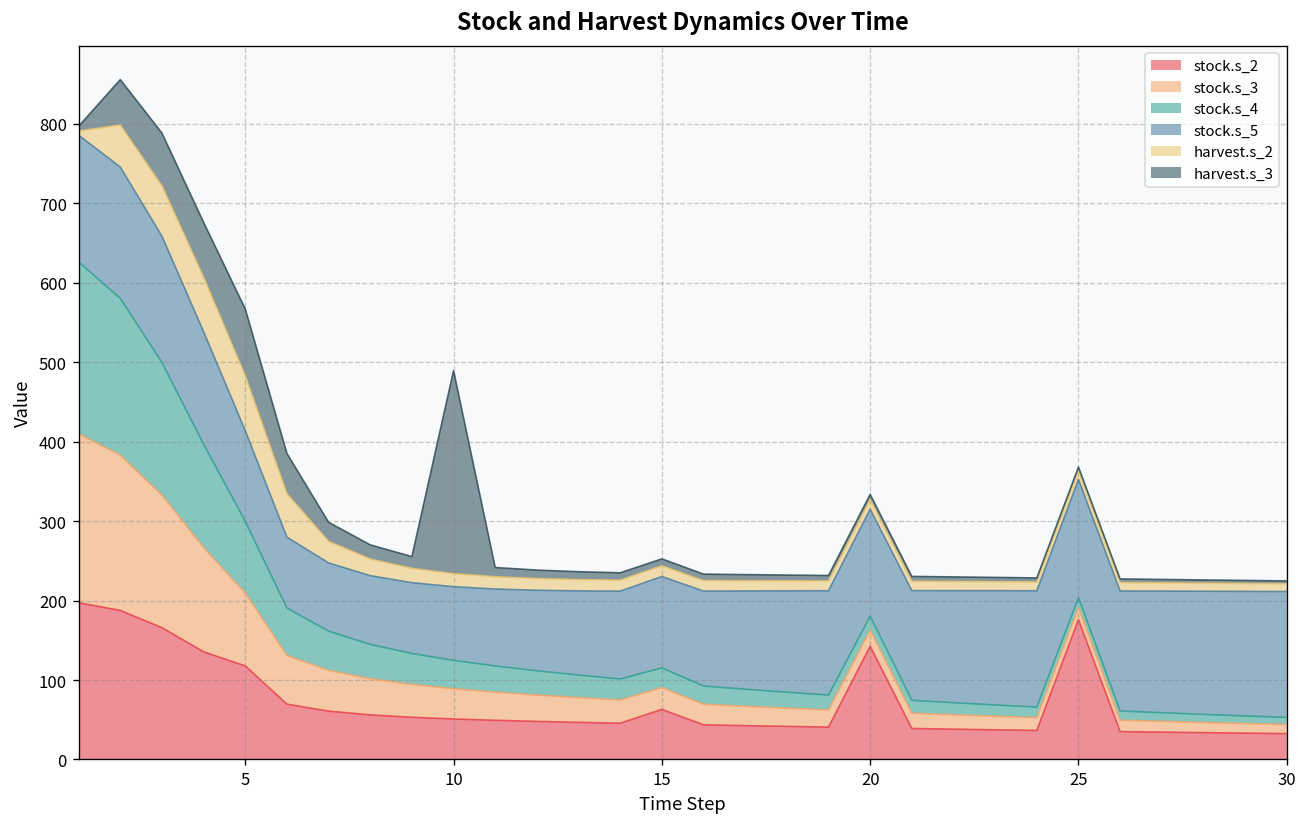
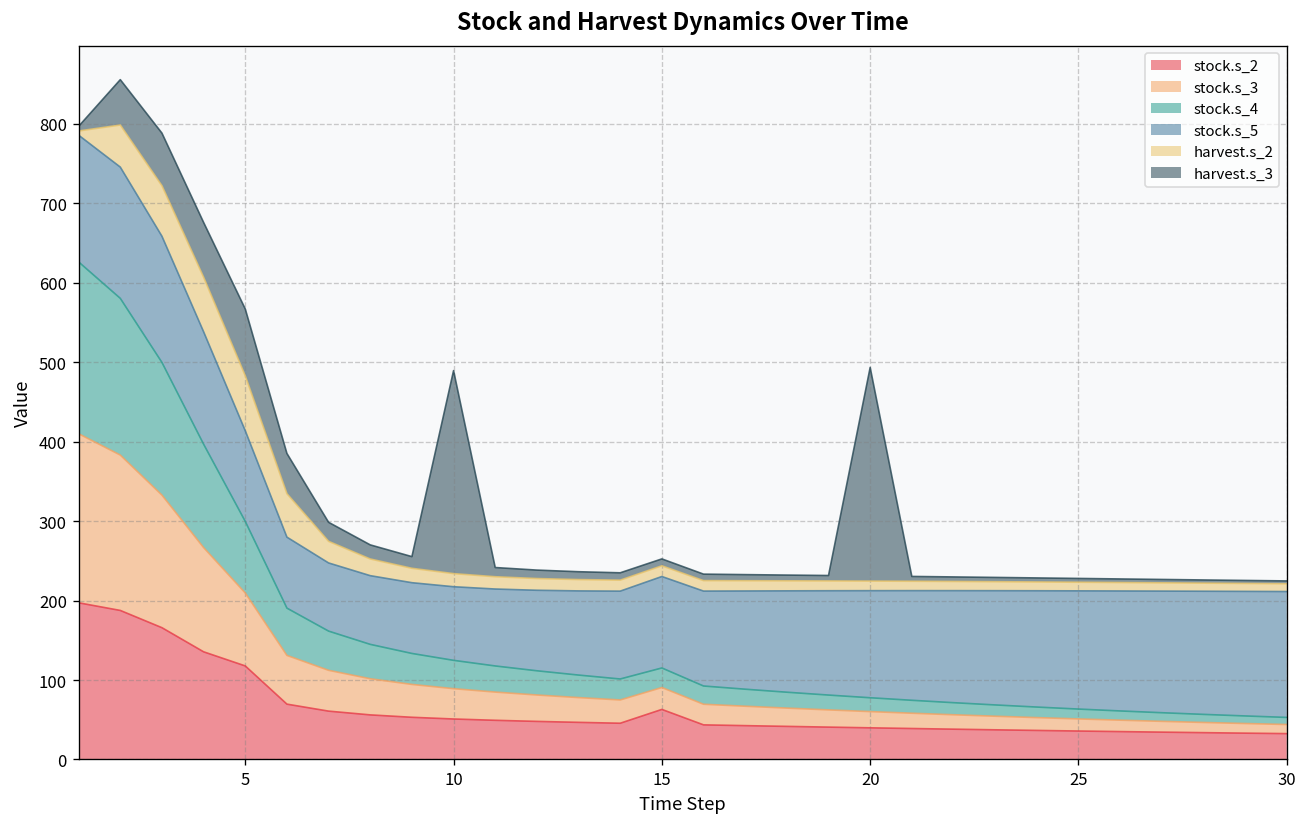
  {
    "stock.s_2": {
      "5": 120,
      "10": 50,
      "15": 60,
-     "20": 140,
-     "25": 180,
+     "20": 40,
+     "25": 40,
      "30": 30
    },
    "harvest.s_3": {
      "5": 80,
      "10": 260,
      "15": 10,
-     "20": 10,
+     "20": 270,
      "25": 0
    }
  }
